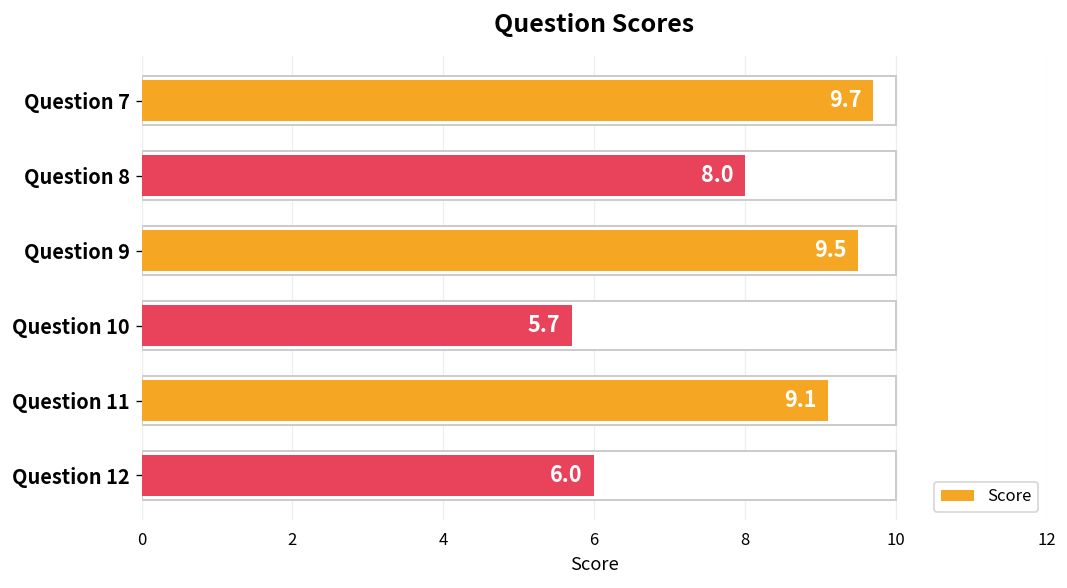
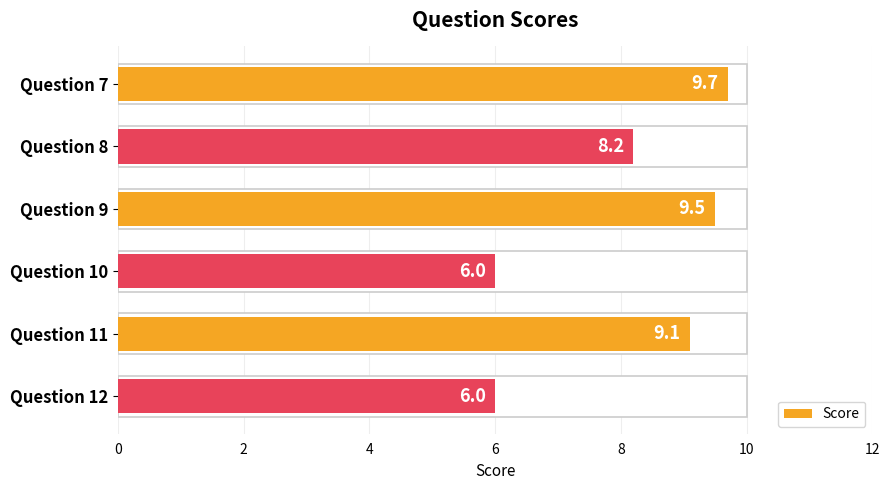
  {
    "Score": {
-     "Question 8": 8.0,
-     "Question 10": 5.7
+     "Question 8": 8.2,
+     "Question 10": 6.0
    }
  }
